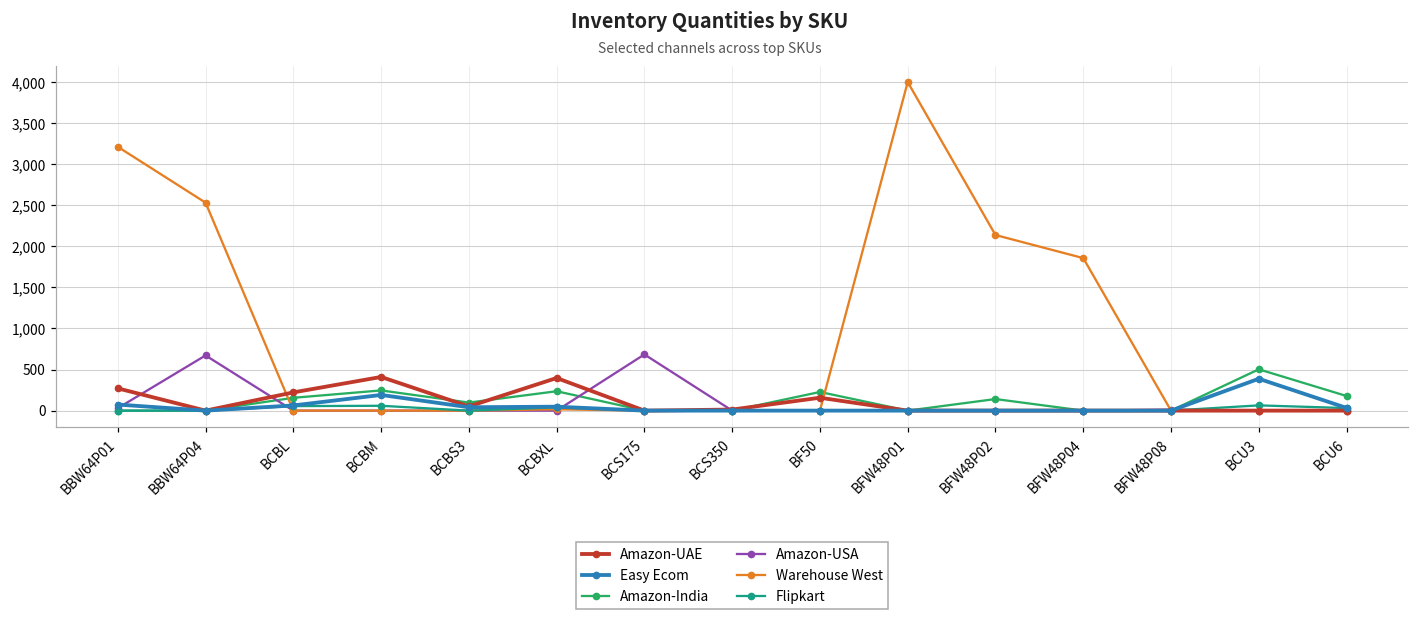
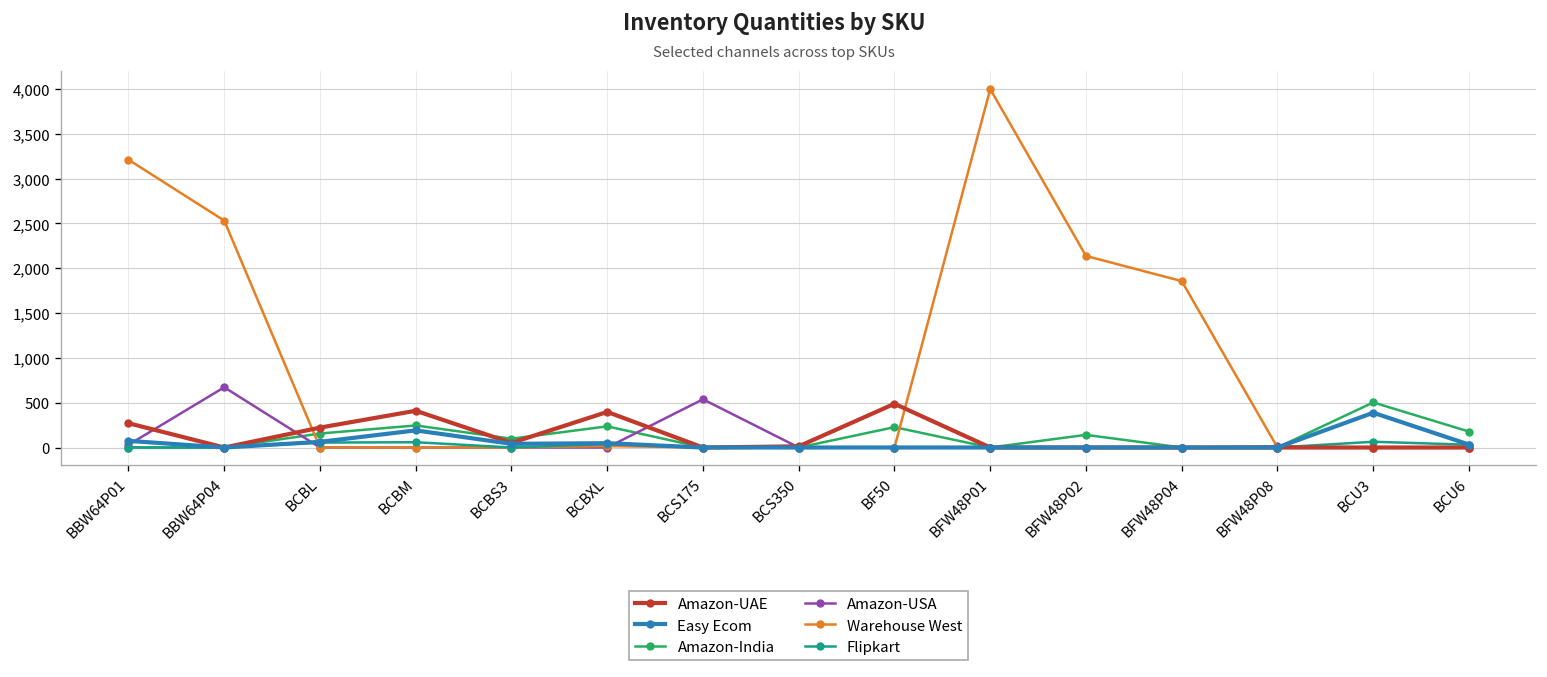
  {
    "Amazon-UAE": {
      "BBW64P01": "300",
      "BCBL": "200",
      "BCBM": "400",
      "BCBXL": "400",
-     "BF50": "200"
+     "BF50": "500"
    },
    "Easy Ecom": {
      "BBW64P01": "100",
      "BCBM": "200",
      "BCU3": "400"
    },
    "Amazon-USA": {
      "BBW64P04": "700",
-     "BCS175": "700"
+     "BCS175": "500"
    },
    "Warehouse West": {
      "BBW64P01": "3,200",
      "BBW64P04": "2,500",
      "BFW48P01": "4,000",
      "BFW48P02": "2,100",
      "BFW48P04": "1,900"
    }
  }
